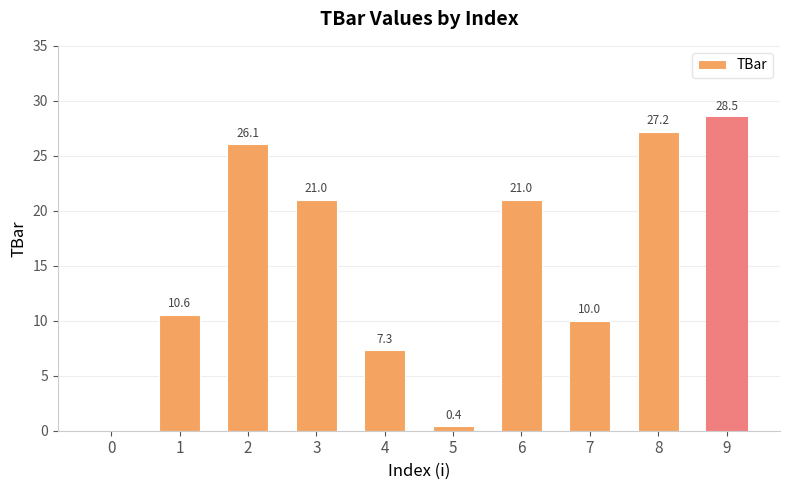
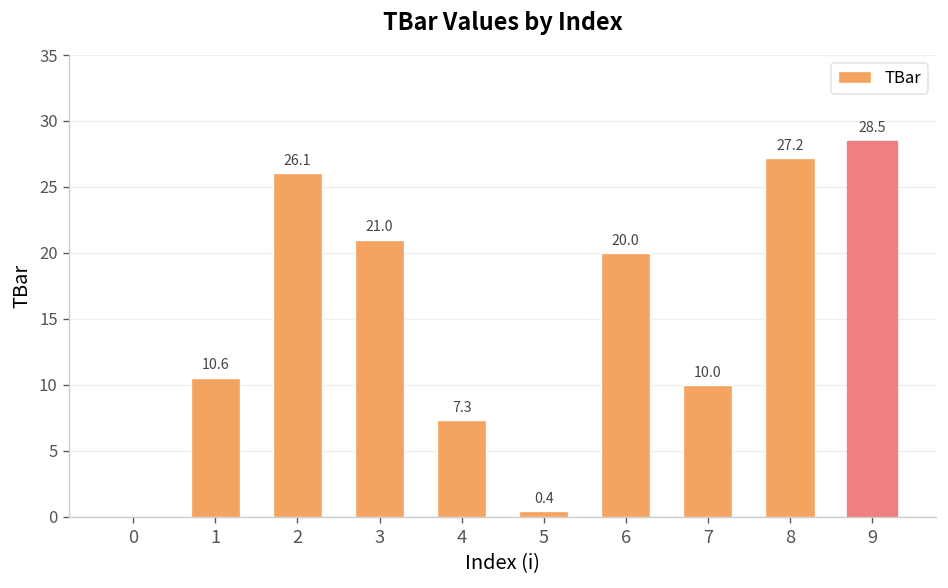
  {
    "1": 10.6,
    "2": 26.1,
    "3": 21.0,
    "4": 7.3,
    "5": 0.4,
-   "6": 21.0,
+   "6": 20.0,
    "7": 10.0,
    "8": 27.2,
    "9": 28.5
  }
